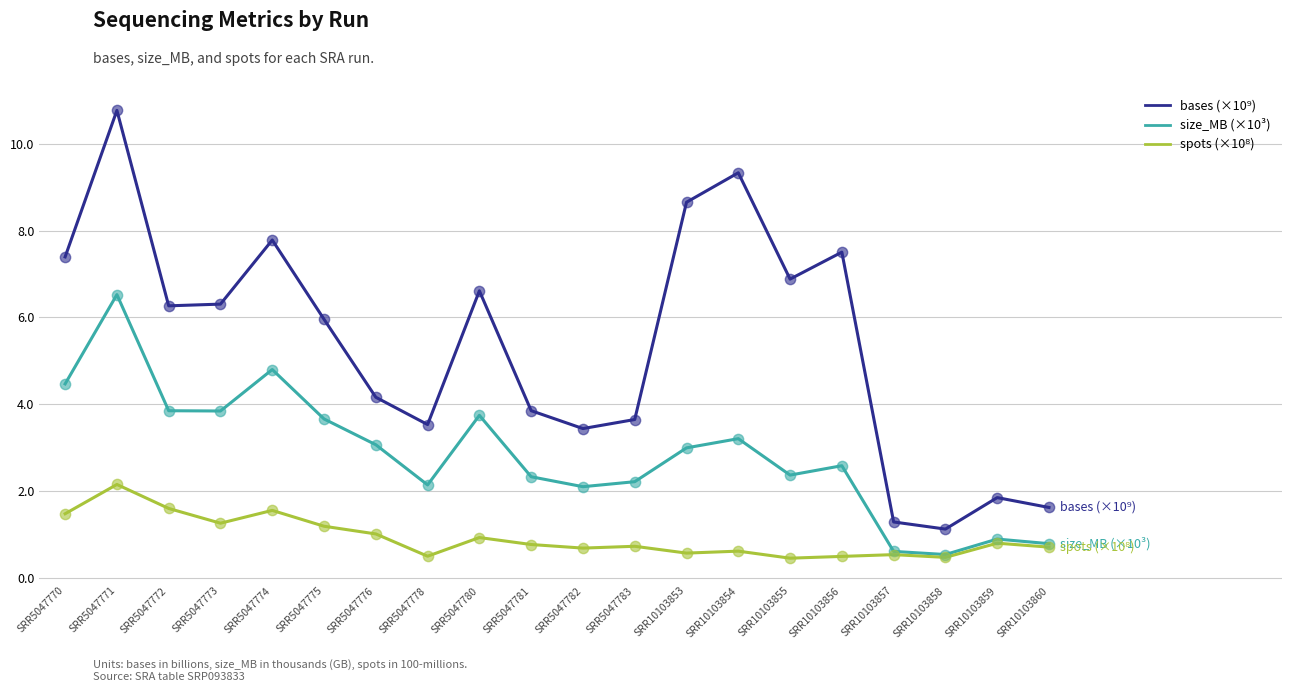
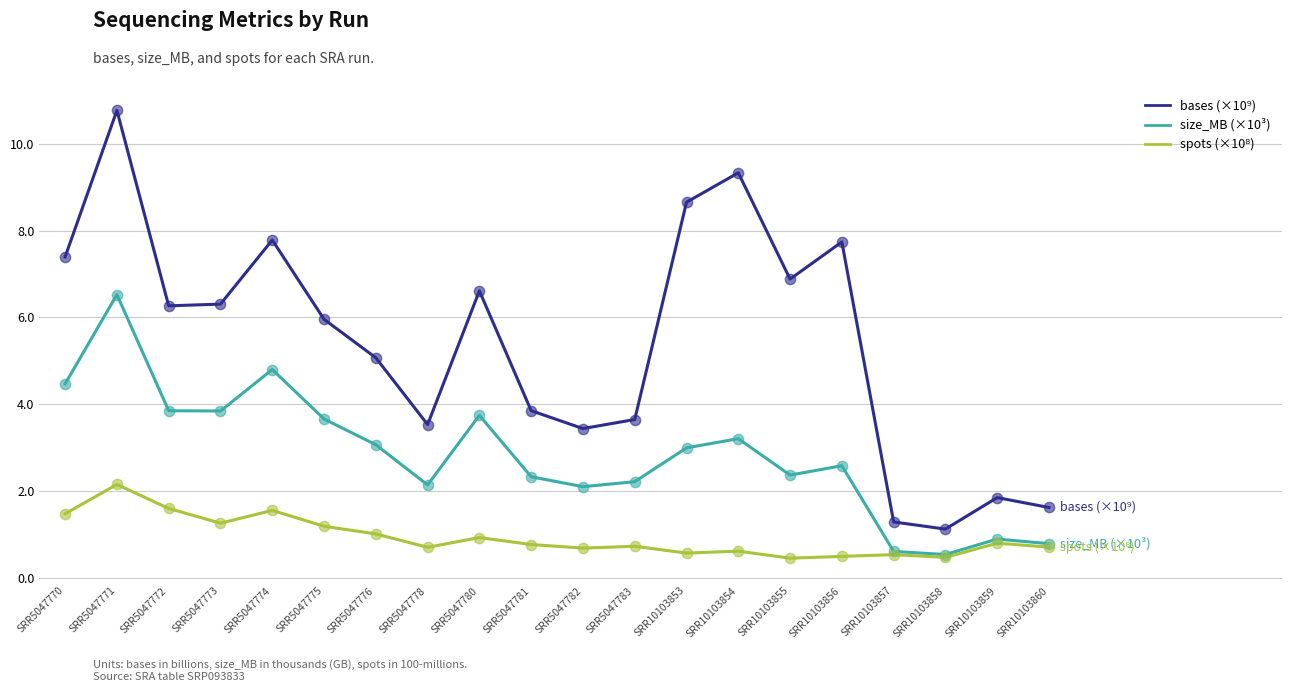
  {
    "bases (×10⁹)": {
      "SRR5047770": 7.4,
      "SRR5047771": 10.8,
      "SRR5047772": 6.3,
      "SRR5047773": 6.3,
      "SRR5047774": 7.8,
      "SRR5047775": 6.0,
-     "SRR5047776": 4.2,
+     "SRR5047776": 5.1,
      "SRR5047778": 3.5,
      "SRR5047780": 6.6,
      "SRR5047781": 3.9,
      "SRR5047782": 3.4,
      "SRR5047783": 3.6,
      "SRR10103853": 8.7,
      "SRR10103854": 9.3,
      "SRR10103855": 6.9,
-     "SRR10103856": 7.5,
+     "SRR10103856": 7.7,
      "SRR10103857": 1.3,
      "SRR10103858": 1.1,
      "SRR10103859": 1.9
    },
    "size_MB (×10³)": {
      "SRR5047770": 4.5,
      "SRR5047771": 6.5,
      "SRR5047772": 3.9,
      "SRR5047773": 3.8,
      "SRR5047774": 4.8,
      "SRR5047775": 3.7,
      "SRR5047776": 3.1,
      "SRR5047778": 2.1,
      "SRR5047780": 3.7,
      "SRR5047781": 2.3,
      "SRR5047782": 2.1,
      "SRR5047783": 2.2,
      "SRR10103853": 3.0,
      "SRR10103854": 3.2,
      "SRR10103855": 2.4,
      "SRR10103856": 2.6,
      "SRR10103857": 0.6,
      "SRR10103858": 0.5,
      "SRR10103859": 0.9
    },
    "spots (×10⁸)": {
      "SRR5047770": 1.5,
      "SRR5047771": 2.2,
      "SRR5047772": 1.6,
      "SRR5047773": 1.3,
      "SRR5047774": 1.6,
      "SRR5047775": 1.2,
      "SRR5047776": 1.0,
-     "SRR5047778": 0.5,
+     "SRR5047778": 0.7,
      "SRR5047780": 0.9,
      "SRR5047781": 0.8,
      "SRR5047782": 0.7,
      "SRR5047783": 0.7,
      "SRR10103853": 0.6,
      "SRR10103854": 0.6,
      "SRR10103855": 0.5,
      "SRR10103856": 0.5,
      "SRR10103857": 0.5,
      "SRR10103858": 0.5,
      "SRR10103859": 0.8
    }
  }
